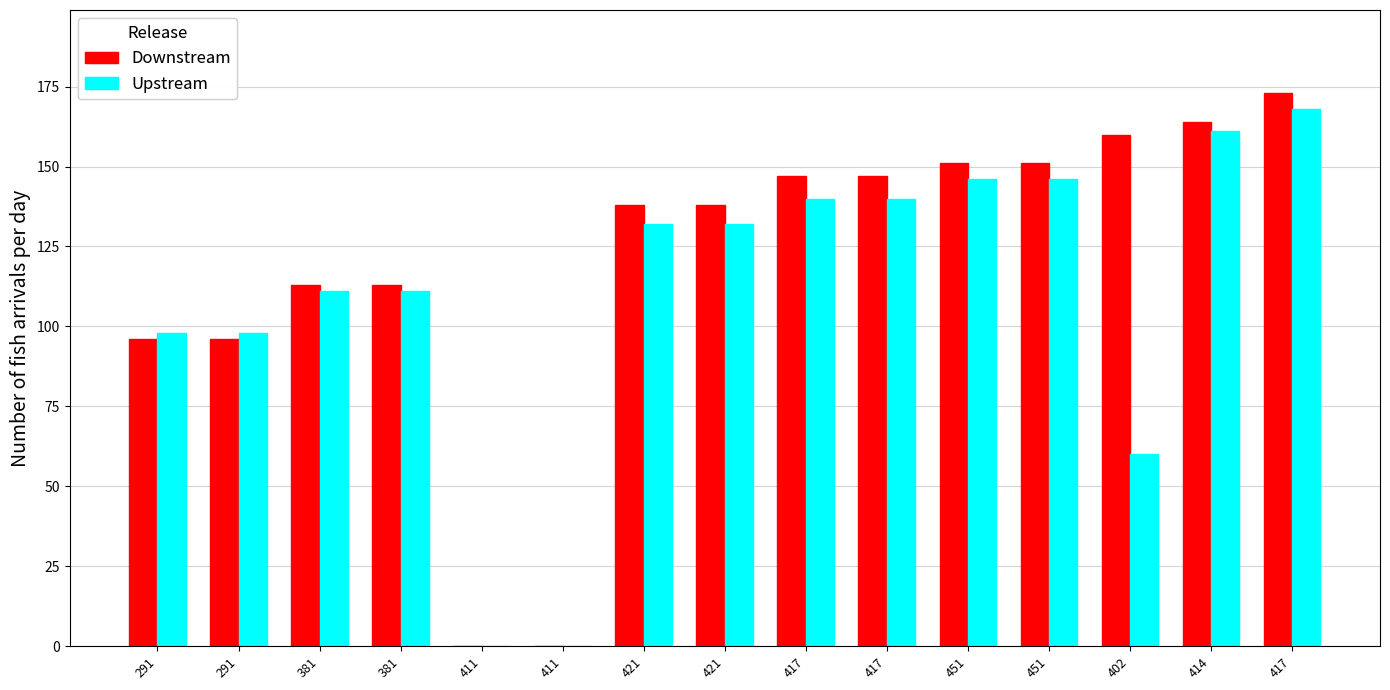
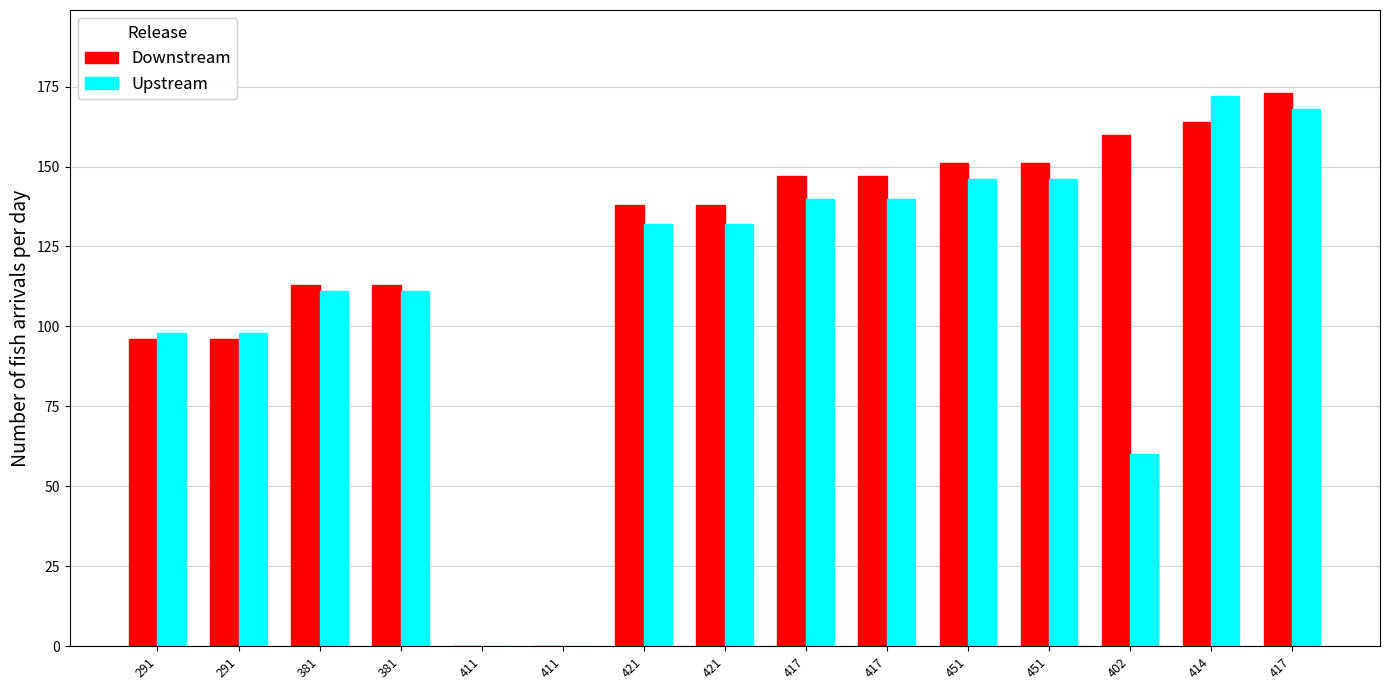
  {
    "Downstream": {
      "402": 160,
      "414": 164
    },
    "Upstream": {
      "402": 60,
-     "414": 161
+     "414": 172
    }
  }
